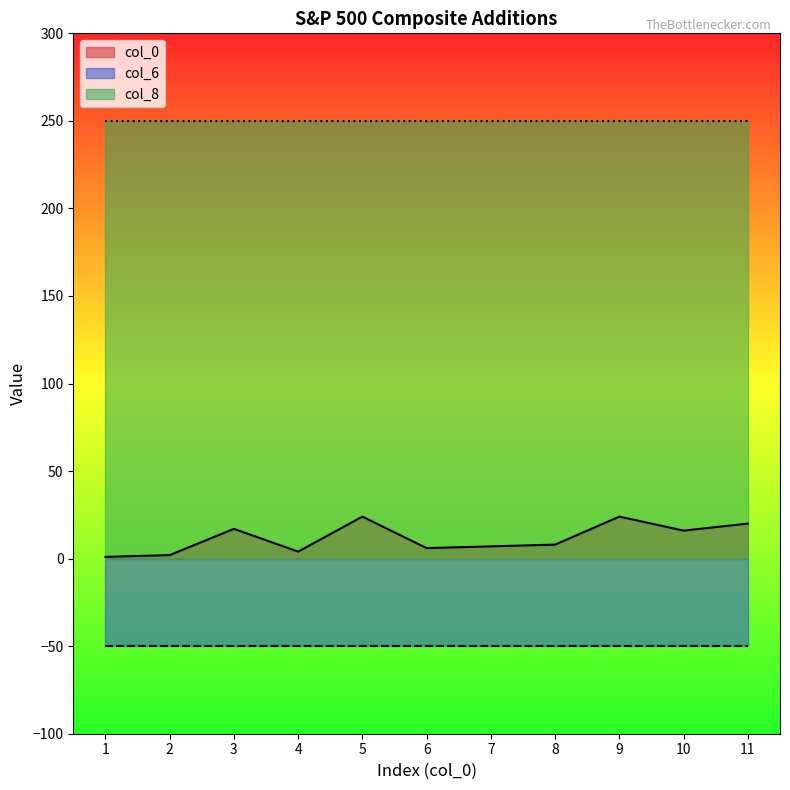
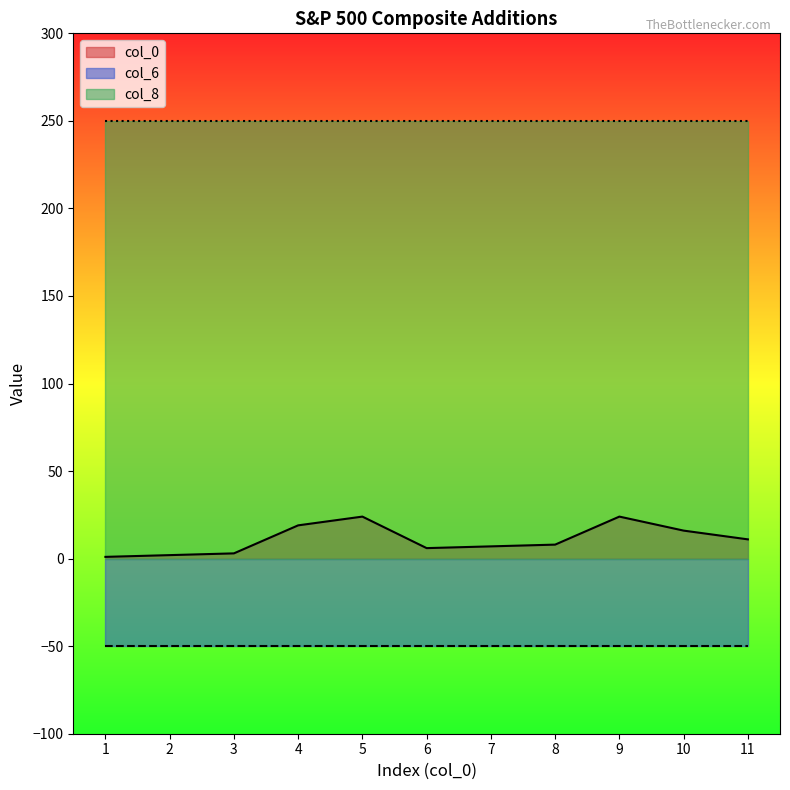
  {
    "col_0": {
      "2": 2,
-     "3": 17,
-     "4": 4,
+     "3": 3,
+     "4": 19,
      "5": 24,
      "6": 6,
      "7": 7,
      "8": 8,
      "9": 24,
      "10": 16,
-     "11": 20
+     "11": 11
    },
    "col_6": {
      "2": 0,
      "3": 0,
      "4": 0,
      "5": 0,
      "6": 0,
      "7": 0,
      "8": 0,
      "9": 0,
      "10": 0,
      "11": 0
    },
    "col_8": {
      "1": 250,
      "2": 250,
      "3": 250,
      "4": 250,
      "5": 250,
      "6": 250,
      "7": 250,
      "8": 250,
      "9": 250,
      "10": 250,
      "11": 250
    }
  }
